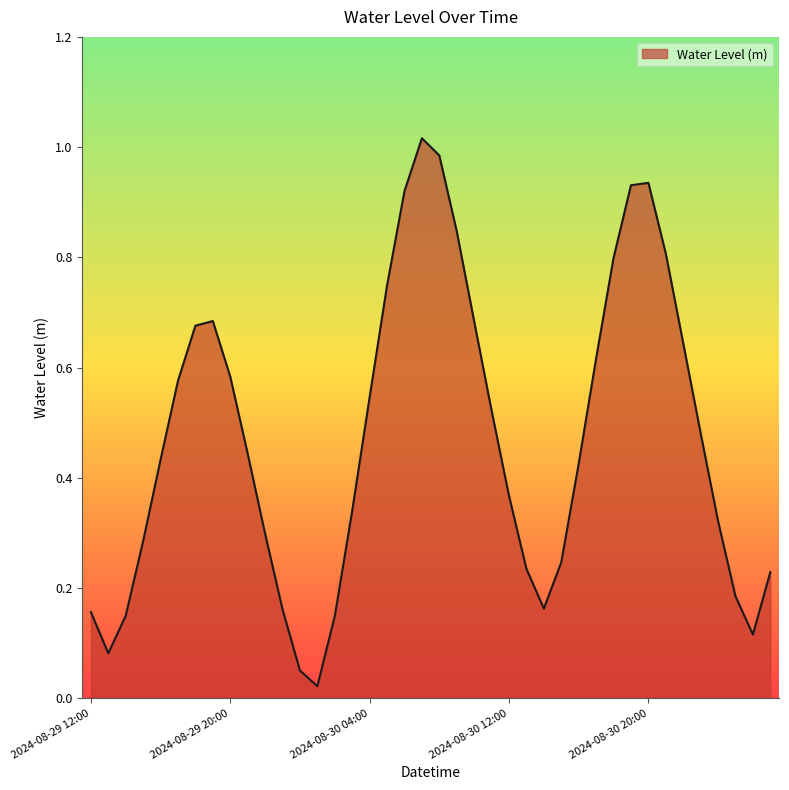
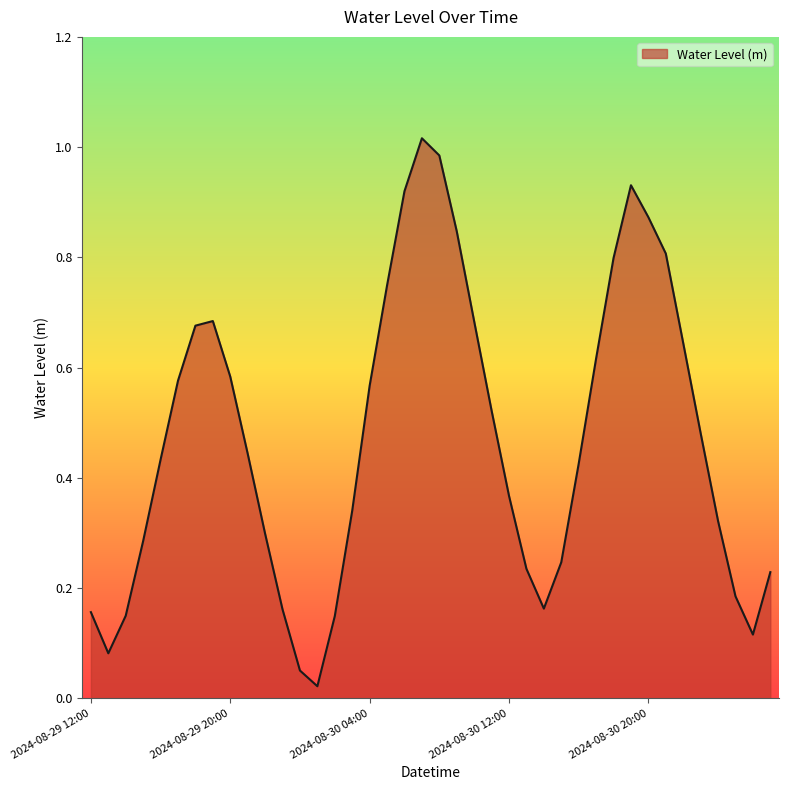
  {
    "2024-08-29 12:00": 0.16,
    "2024-08-29 20:00": 0.58,
-   "2024-08-30 04:00": 0.55,
+   "2024-08-30 04:00": 0.57,
    "2024-08-30 12:00": 0.37,
-   "2024-08-30 20:00": 0.94
+   "2024-08-30 20:00": 0.87
  }
